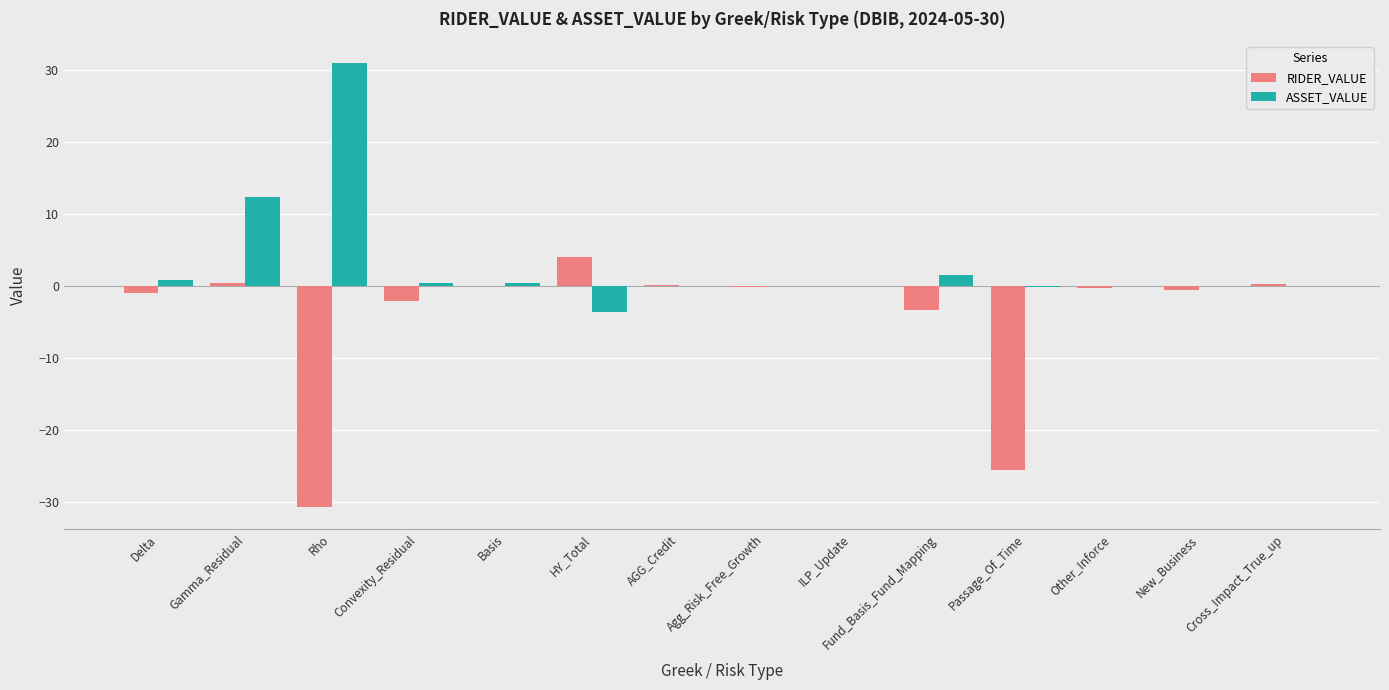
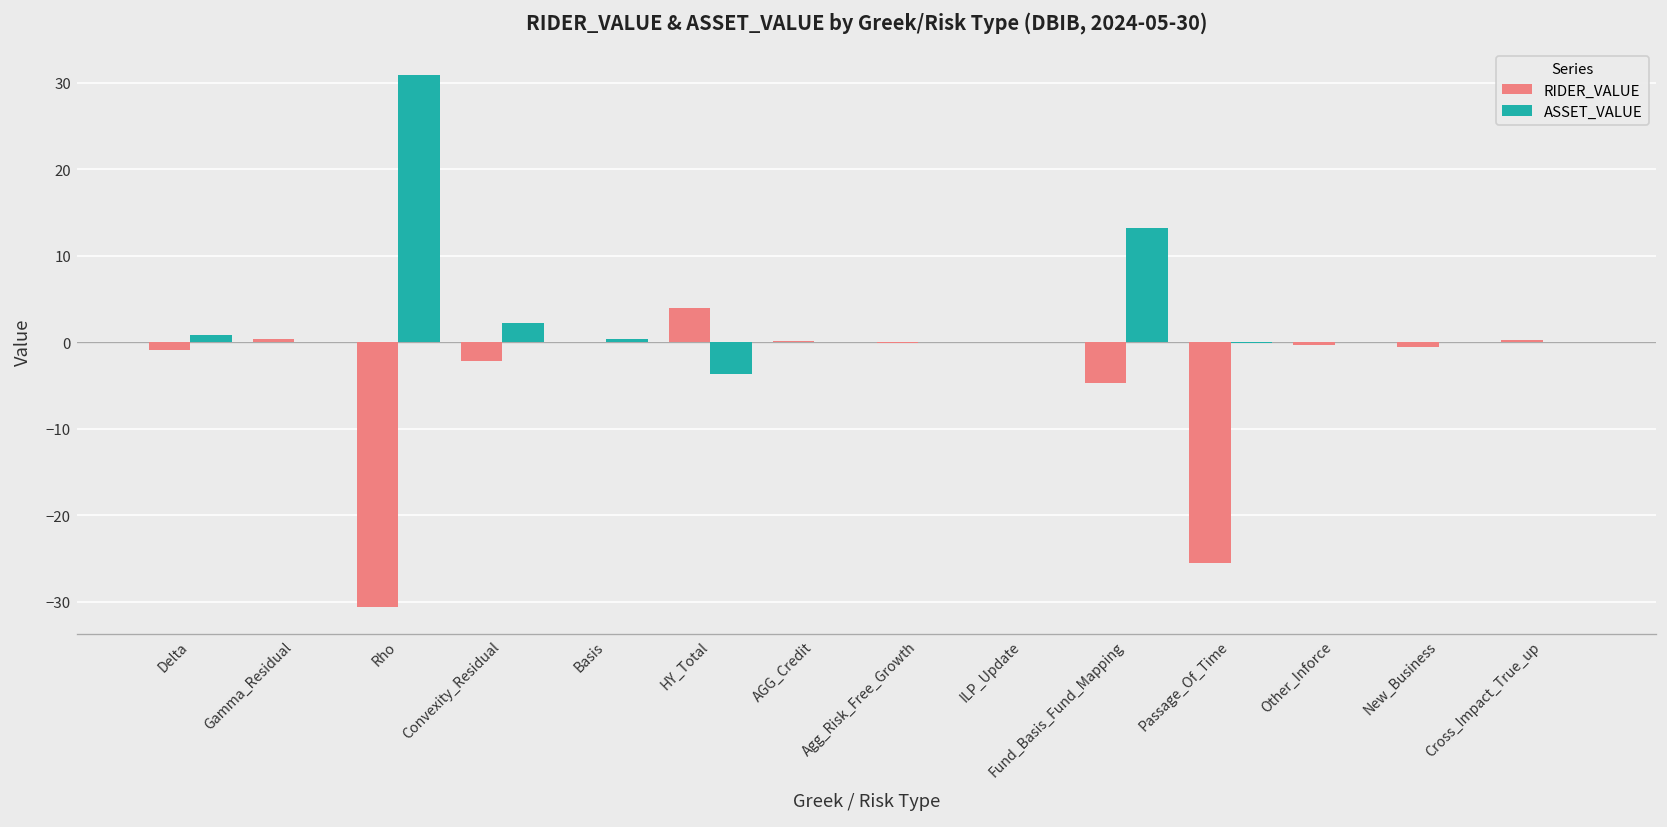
  {
    "RIDER_VALUE": {
      "Delta": -1,
      "Gamma_Residual": 0,
      "Rho": -31,
      "Convexity_Residual": -2,
      "Basis": 0,
      "HY_Total": 4,
      "ILP_Update": 0,
-     "Fund_Basis_Fund_Mapping": -3,
+     "Fund_Basis_Fund_Mapping": -5,
      "Passage_Of_Time": -26,
      "New_Business": -1
    },
    "ASSET_VALUE": {
      "Delta": 1,
-     "Gamma_Residual": 12,
+     "Gamma_Residual": 0,
      "Rho": 31,
-     "Convexity_Residual": 0,
+     "Convexity_Residual": 2,
      "Basis": 0,
      "HY_Total": -4,
      "AGG_Credit": 0,
      "Agg_Risk_Free_Growth": 0,
      "ILP_Update": 0,
-     "Fund_Basis_Fund_Mapping": 2,
+     "Fund_Basis_Fund_Mapping": 13,
      "Other_Inforce": 0,
      "New_Business": 0,
      "Cross_Impact_True_up": 0
    }
  }
